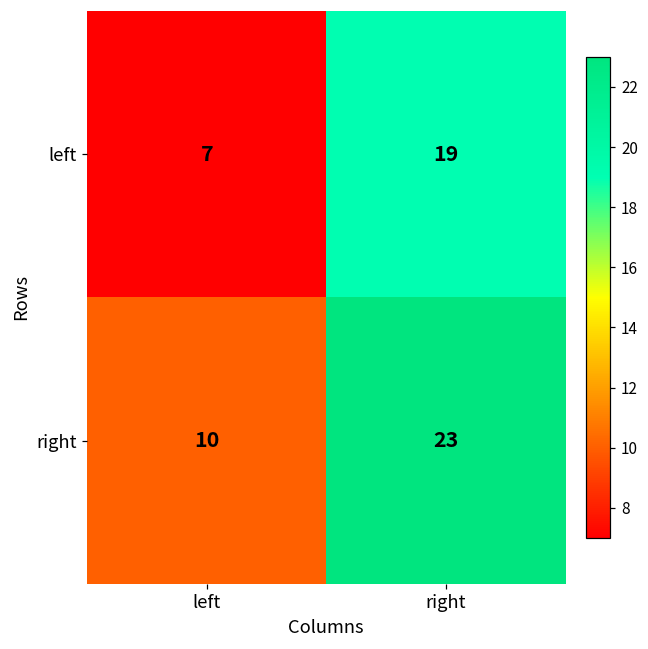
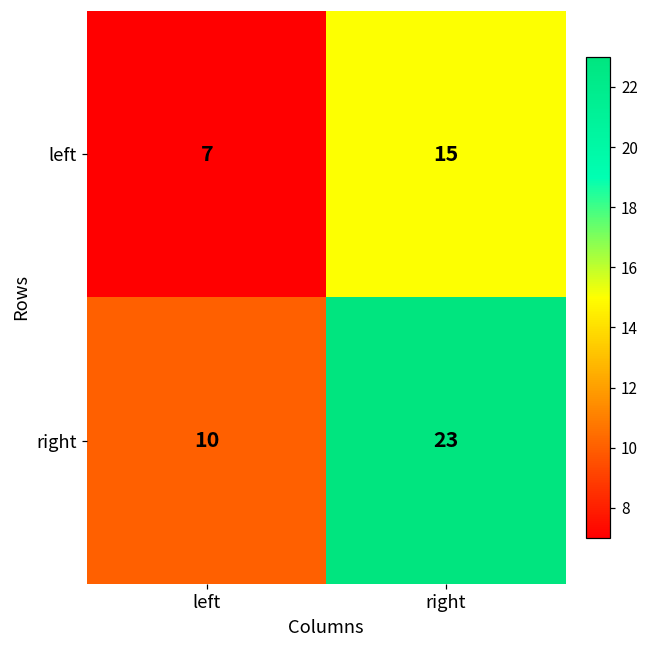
  {
    "left": {
      "left": 7,
-     "right": 19
+     "right": 15
    },
    "right": {
      "left": 10,
      "right": 23
    }
  }
